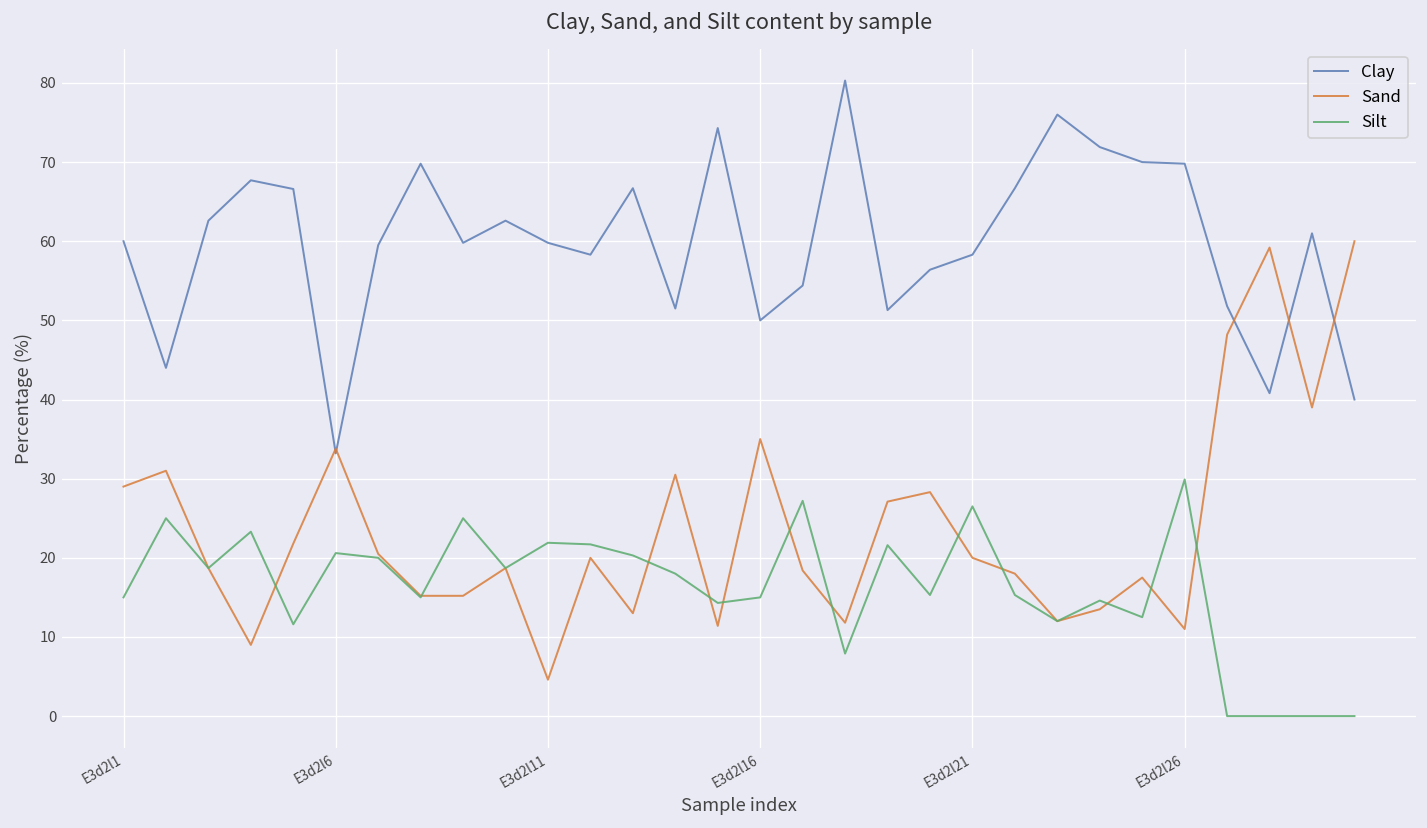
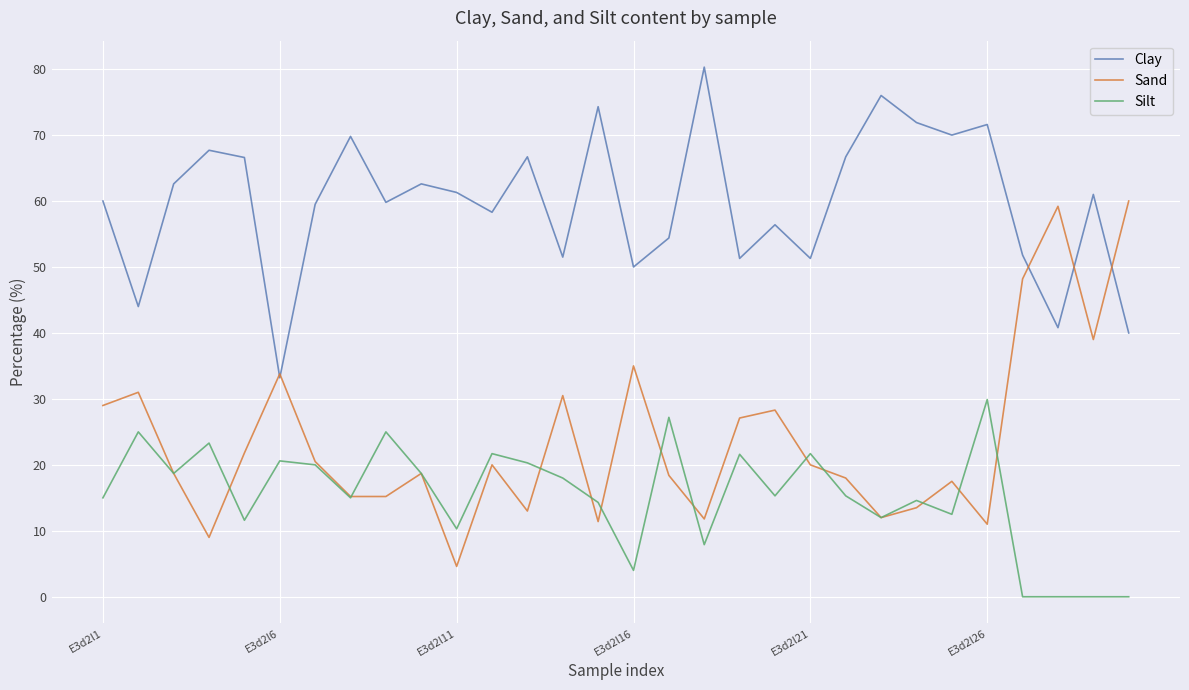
  {
    "Clay": {
      "E3d2l1": 60,
      "E3d2l6": 33,
-     "E3d2l11": 60,
+     "E3d2l11": 61,
      "E3d2l16": 50,
-     "E3d2l21": 58,
-     "E3d2l26": 70
+     "E3d2l21": 51,
+     "E3d2l26": 72
    },
    "Sand": {
      "E3d2l1": 29,
      "E3d2l6": 34,
      "E3d2l11": 5,
      "E3d2l16": 35,
      "E3d2l21": 20,
      "E3d2l26": 11
    },
    "Silt": {
      "E3d2l1": 15,
      "E3d2l6": 21,
-     "E3d2l11": 22,
-     "E3d2l16": 15,
-     "E3d2l21": 27,
+     "E3d2l11": 10,
+     "E3d2l16": 4,
+     "E3d2l21": 22,
      "E3d2l26": 30
    }
  }
